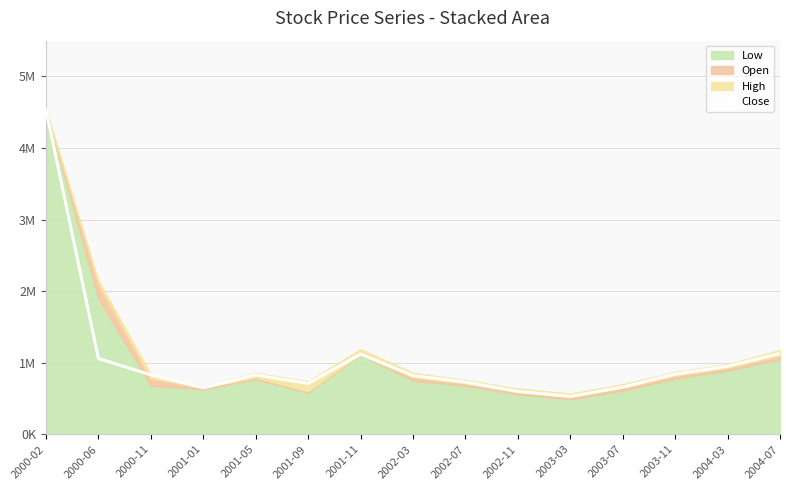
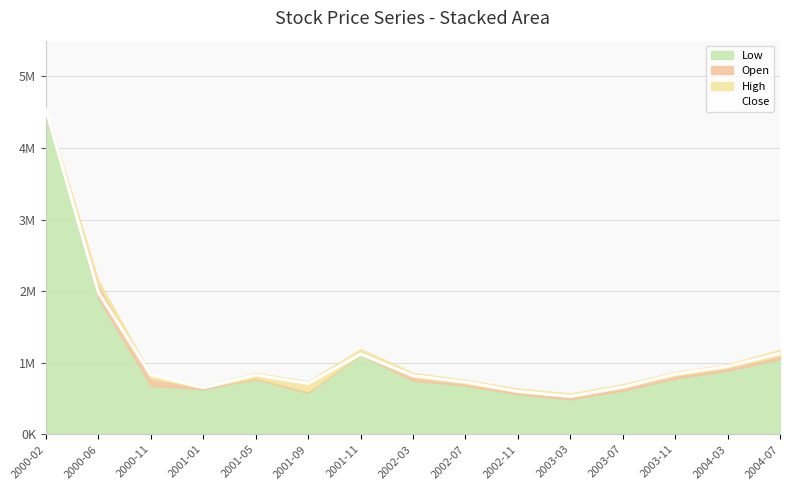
  {
    "Close": {
-     "2000-06": 1100000
+     "2000-06": 2000000
    }
  }
